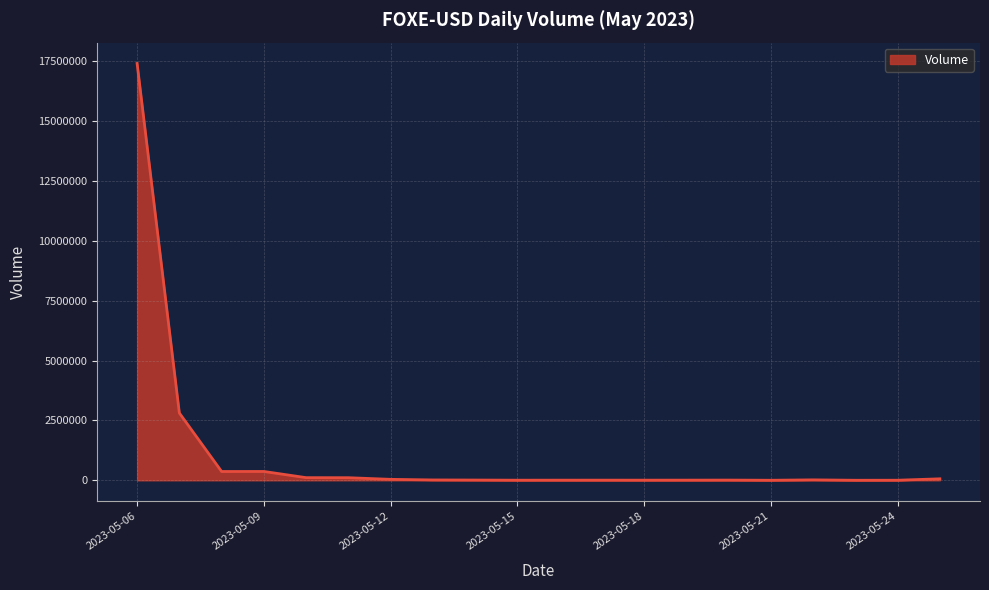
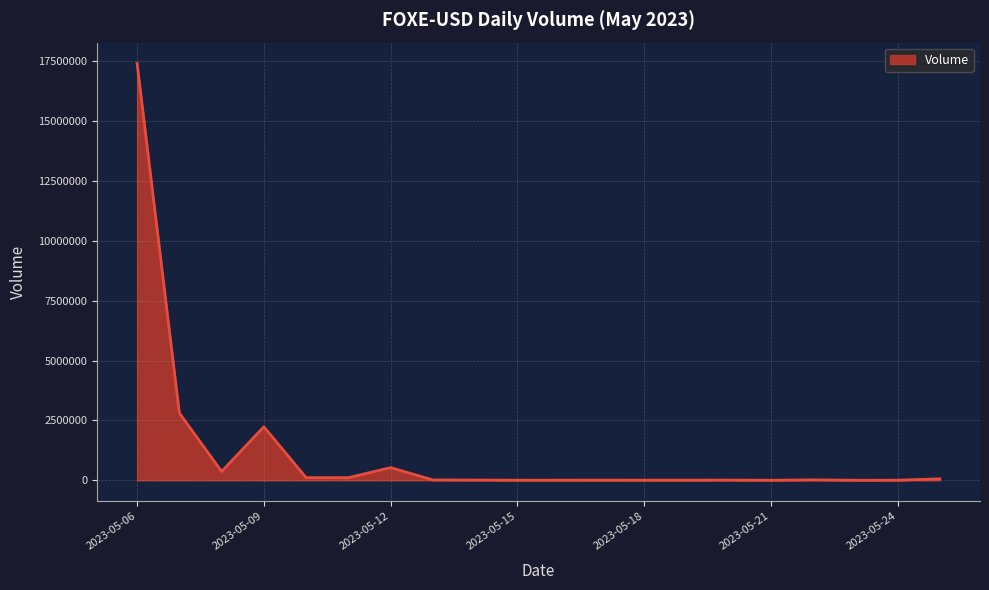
  {
    "2023-05-06": 17400000,
-   "2023-05-09": 400000,
-   "2023-05-12": 0,
+   "2023-05-09": 2200000,
+   "2023-05-12": 500000,
    "2023-05-15": 0,
    "2023-05-18": 0,
    "2023-05-21": 0,
    "2023-05-24": 0
  }
